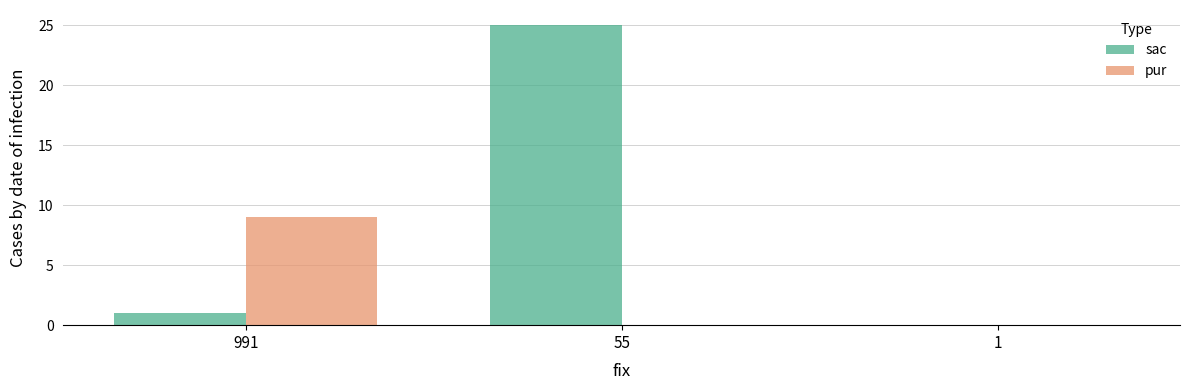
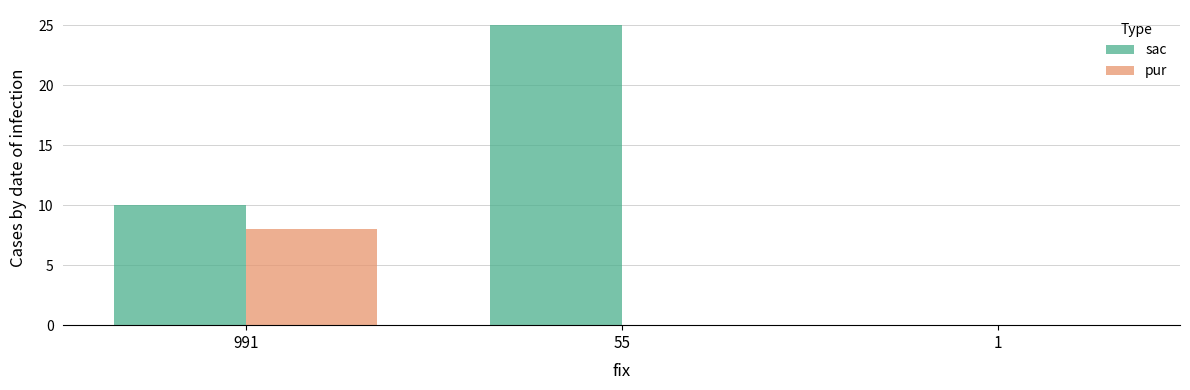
  {
    "sac": {
-     "991": 1,
+     "991": 10,
      "55": 25,
      "1": 0
    },
    "pur": {
-     "991": 9,
+     "991": 8,
      "55": 0,
      "1": 0
    }
  }
